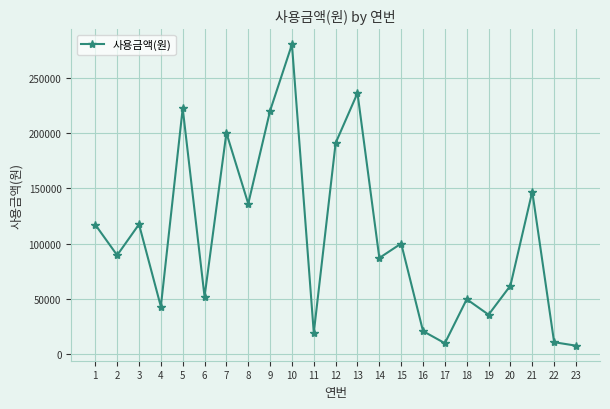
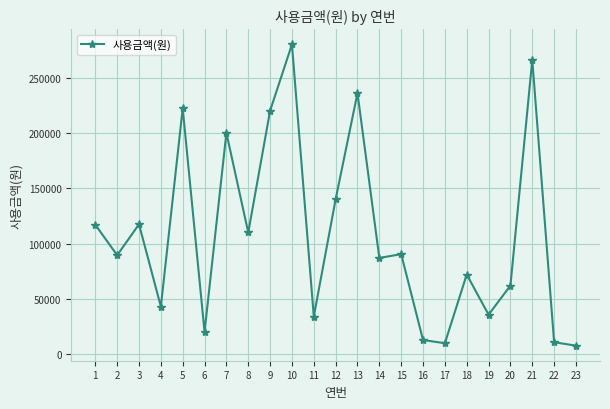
  {
    "1": 117000,
    "2": 89000,
    "3": 117000,
    "4": 43000,
    "5": 222000,
-   "6": 52000,
+   "6": 20000,
    "7": 200000,
-   "8": 136000,
+   "8": 110000,
    "9": 220000,
    "10": 280000,
-   "11": 19000,
-   "12": 191000,
+   "11": 34000,
+   "12": 140000,
    "13": 236000,
    "14": 87000,
-   "15": 100000,
-   "16": 21000,
+   "15": 90000,
+   "16": 13000,
    "17": 10000,
-   "18": 50000,
+   "18": 72000,
    "19": 36000,
    "20": 62000,
-   "21": 147000,
+   "21": 266000,
    "22": 11000,
    "23": 8000
  }
